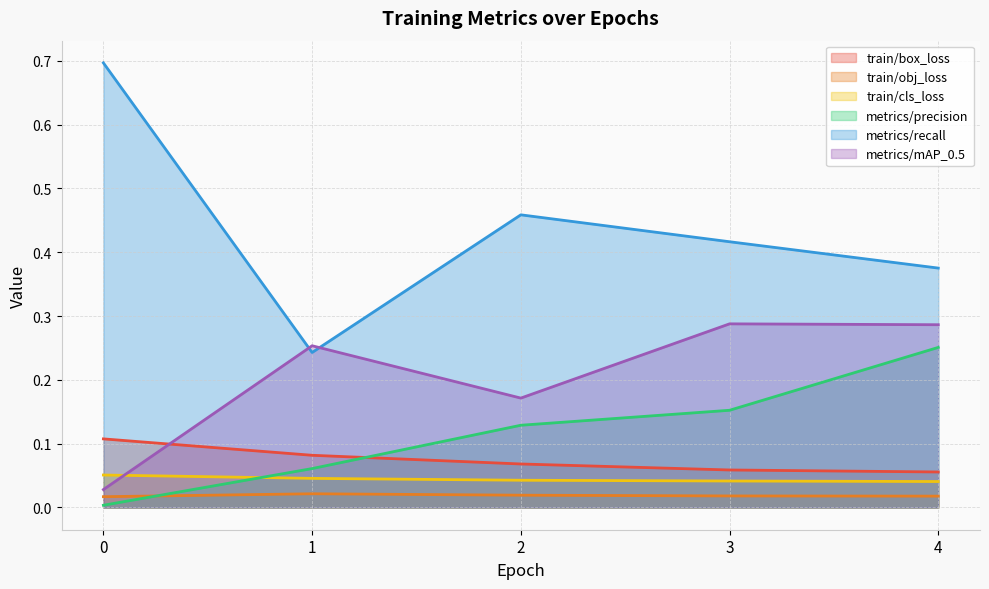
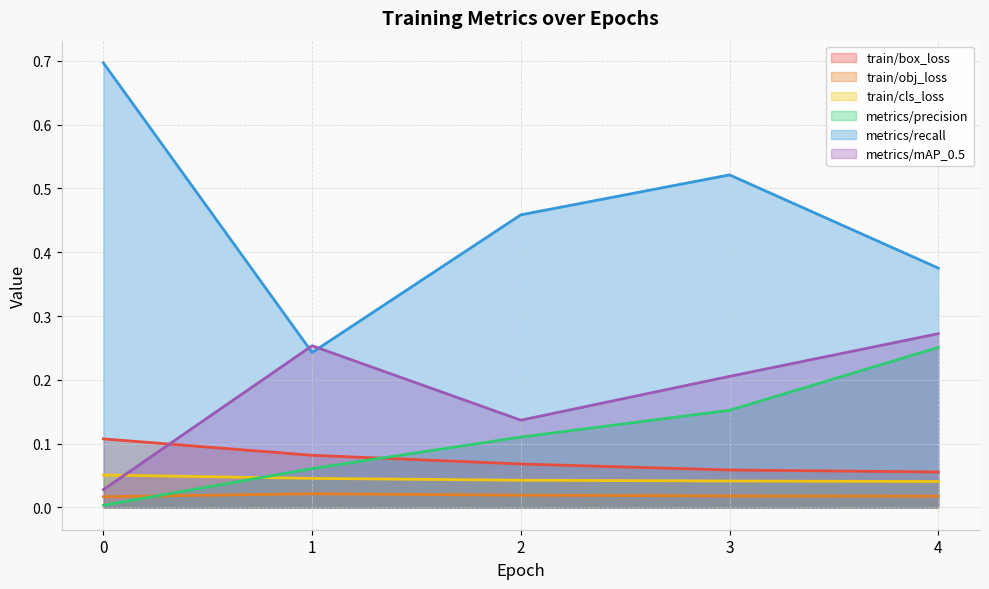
  {
    "metrics/precision": {
      "0": 0.00,
      "1": 0.06,
-     "2": 0.13,
+     "2": 0.11,
      "3": 0.15,
      "4": 0.25
    },
    "metrics/recall": {
      "0": 0.70,
      "1": 0.24,
      "2": 0.46,
-     "3": 0.42,
+     "3": 0.52,
      "4": 0.38
    },
    "metrics/mAP_0.5": {
      "0": 0.03,
      "1": 0.25,
-     "2": 0.17,
-     "3": 0.29,
-     "4": 0.29
+     "2": 0.14,
+     "3": 0.21,
+     "4": 0.27
    }
  }
